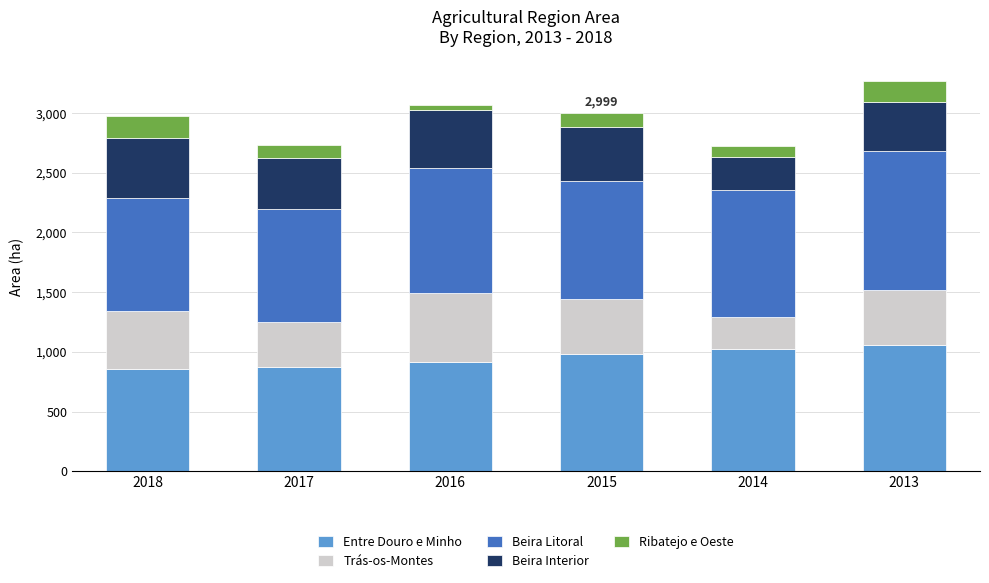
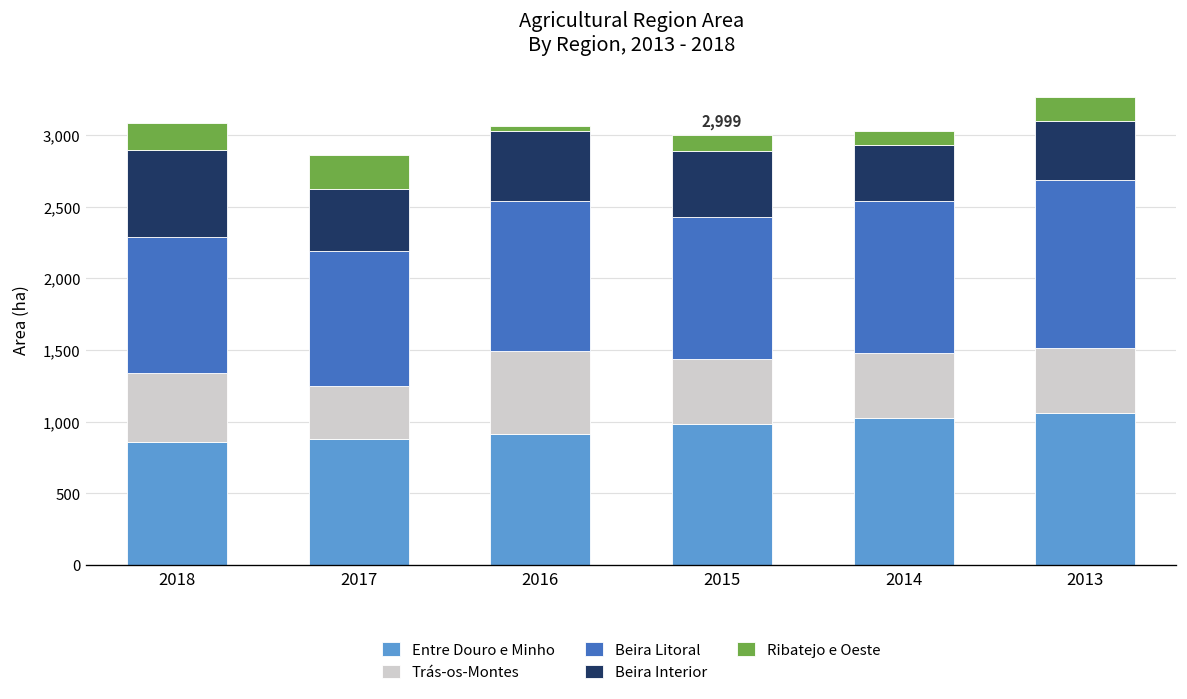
  {
    "Trás-os-Montes": {
      "2018": 480,
      "2017": 370,
      "2016": 580,
      "2015": 460,
-     "2014": 270,
+     "2014": 460,
      "2013": 460
    },
    "Beira Interior": {
-     "2018": 510,
+     "2018": 610,
      "2017": 430,
      "2016": 490,
      "2015": 460,
-     "2014": 280,
+     "2014": 390,
      "2013": 410
    },
    "Ribatejo e Oeste": {
      "2018": 180,
-     "2017": 110,
+     "2017": 240,
      "2016": 40,
      "2014": 100,
      "2013": 170
    }
  }
